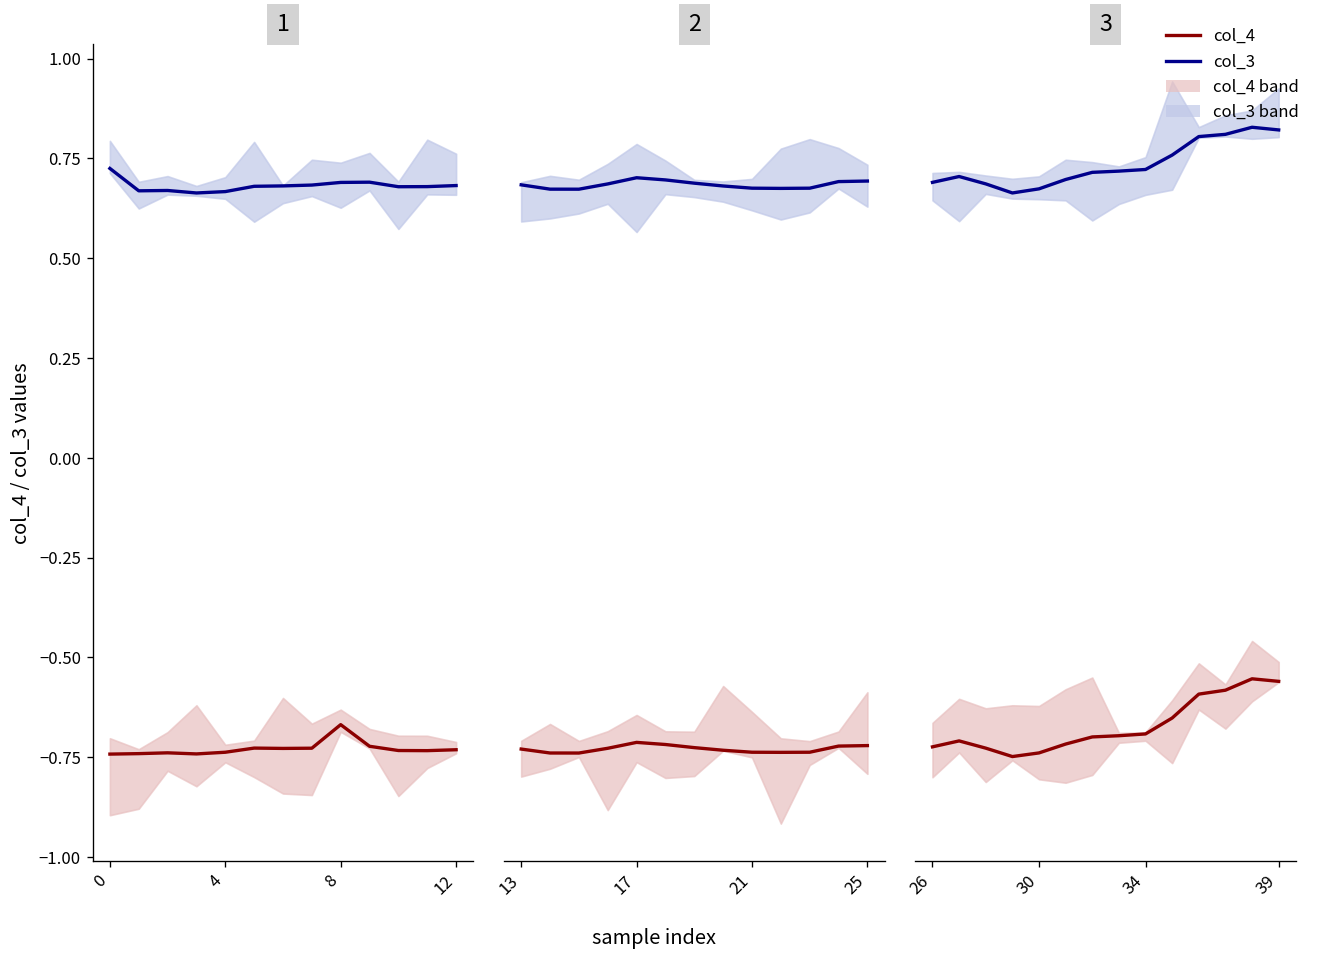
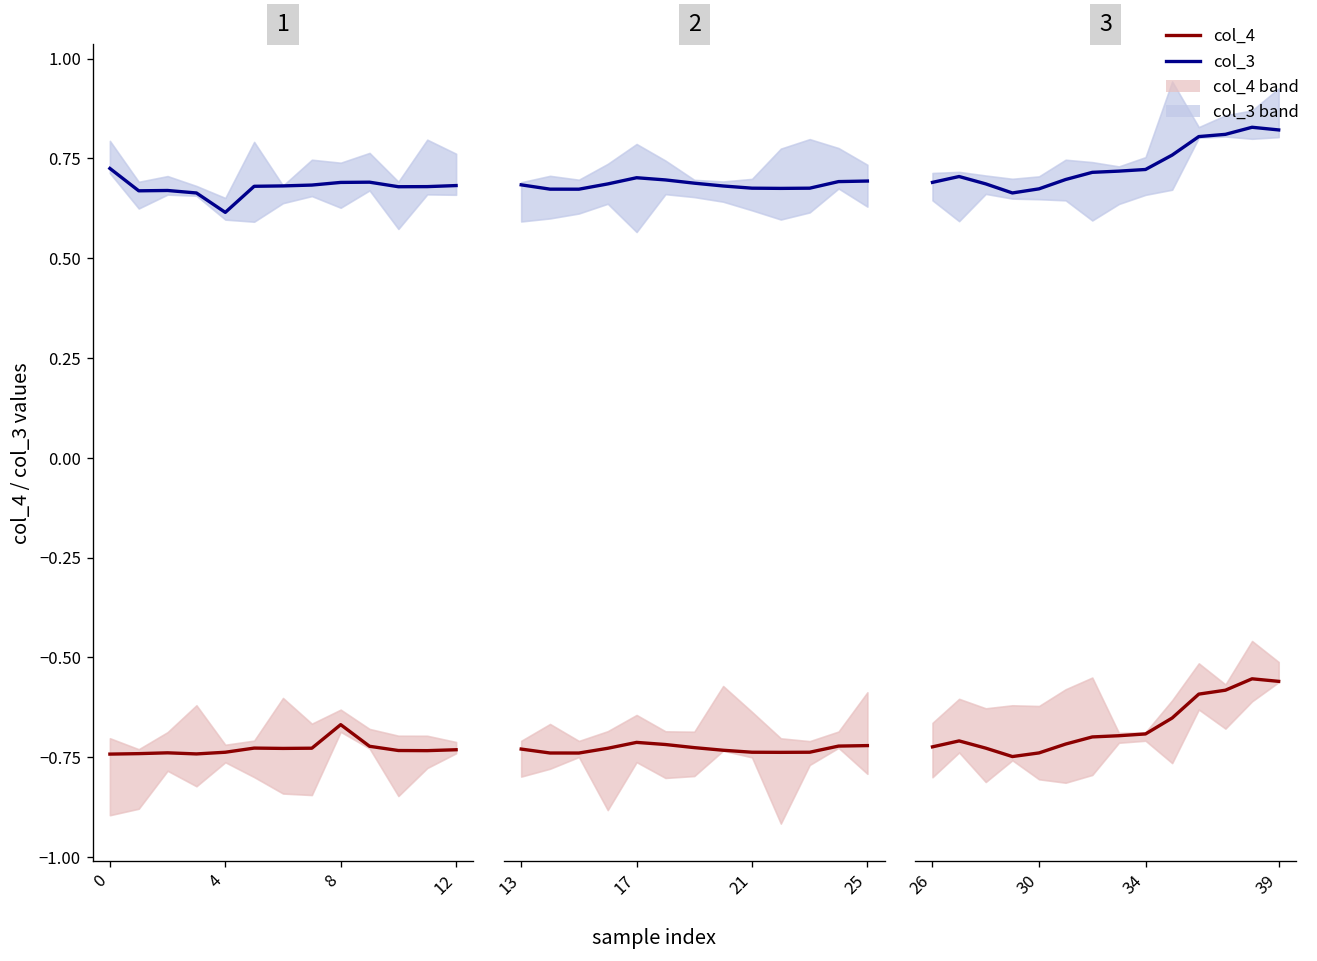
  {
    "1": {
      "col_4": {
        "0": -0.74,
        "4": -0.74,
        "8": -0.67,
        "12": -0.73
      },
      "col_3": {
        "0": 0.72,
-       "4": 0.67,
+       "4": 0.61,
        "8": 0.69,
        "12": 0.68
      }
    }
  }
